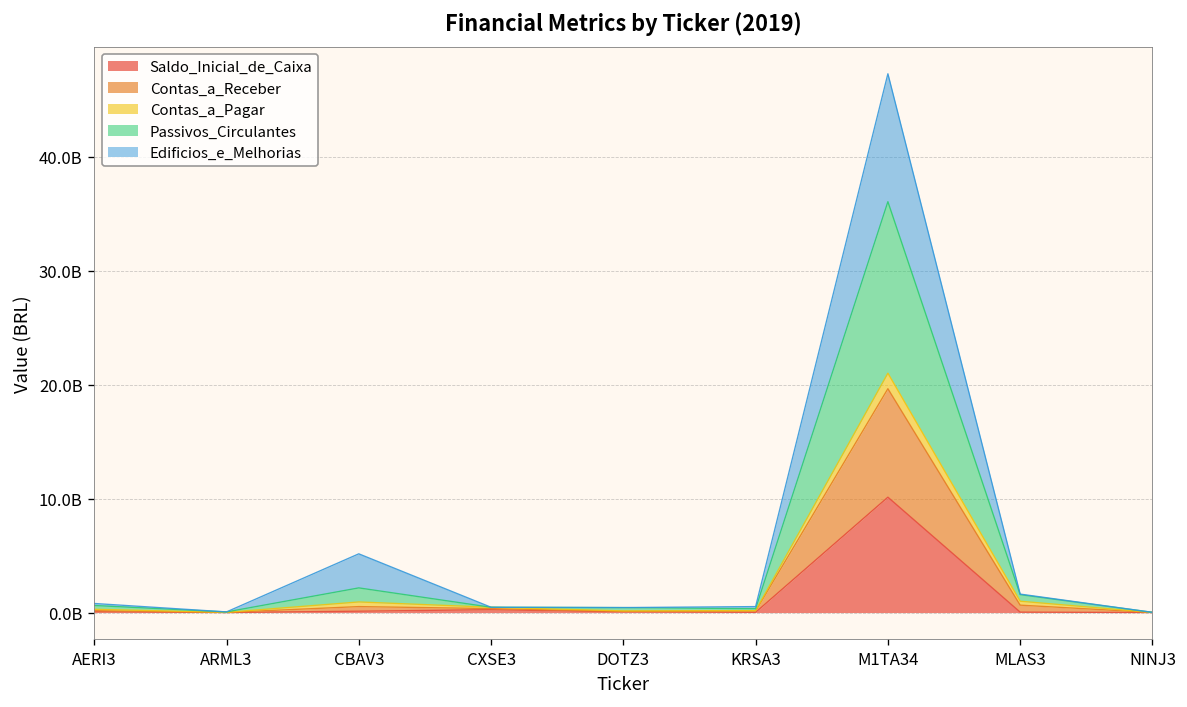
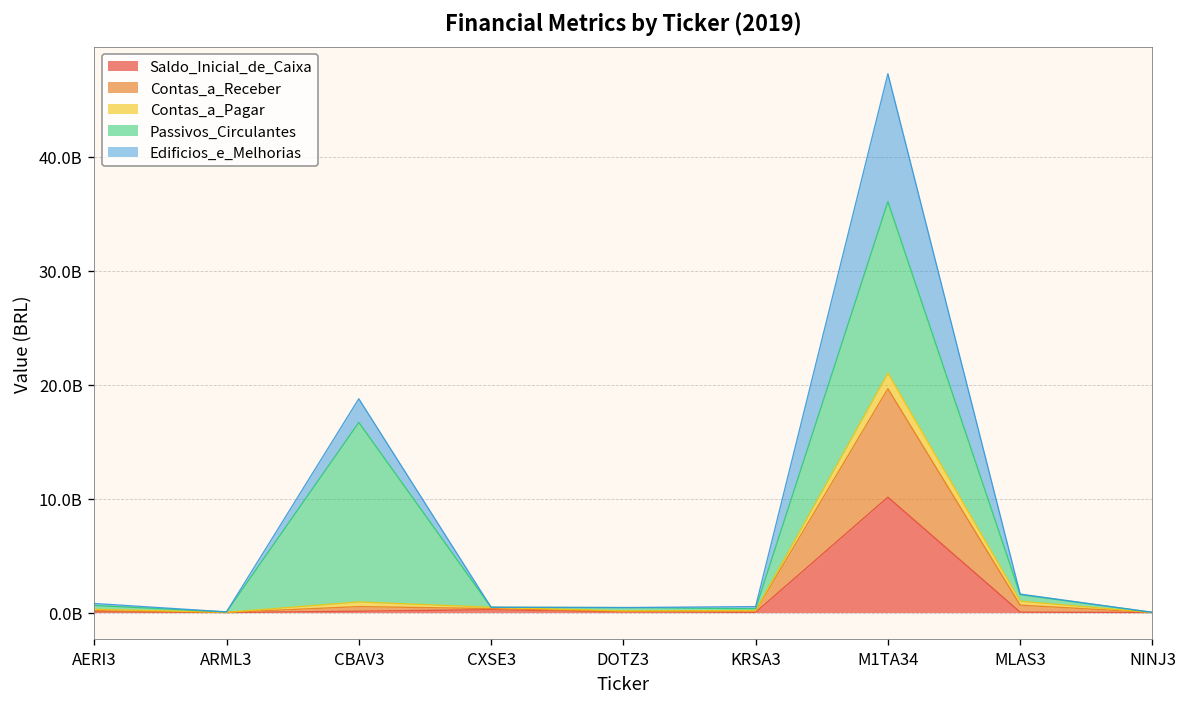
  {
    "Contas_a_Pagar": {
      "CBAV3": 0,
      "M1TA34": 1000000000,
      "MLAS3": 0
    },
    "Passivos_Circulantes": {
-     "CBAV3": 1000000000,
+     "CBAV3": 16000000000,
      "M1TA34": 15000000000
    },
    "Edificios_e_Melhorias": {
-     "CBAV3": 3000000000,
+     "CBAV3": 2000000000,
      "M1TA34": 11000000000
    }
  }
